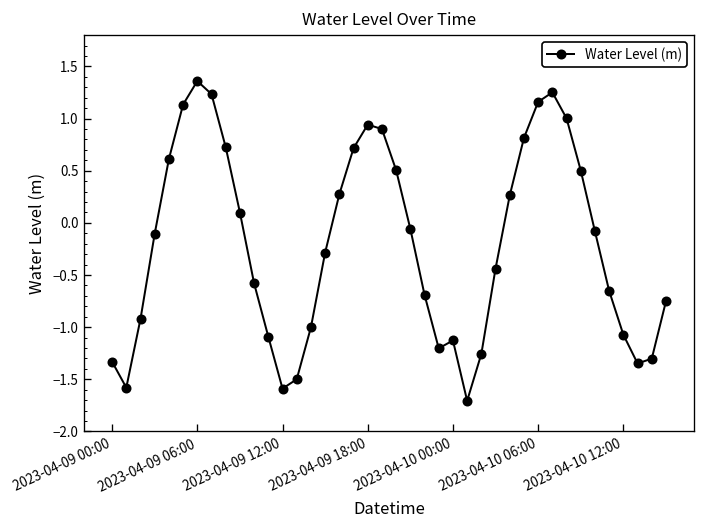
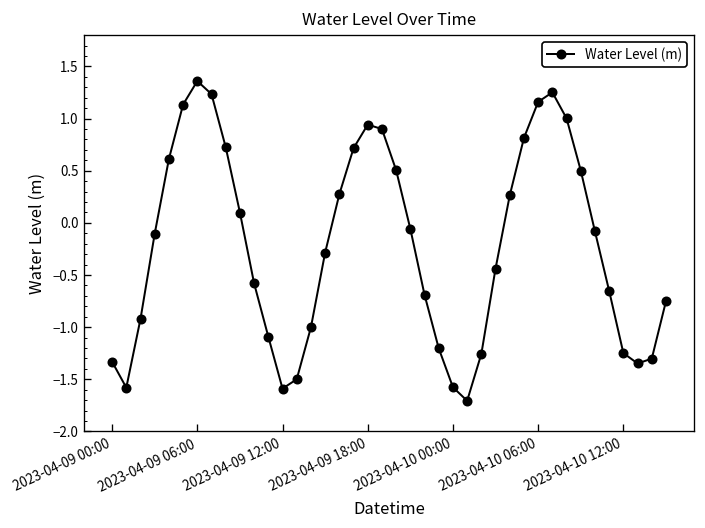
  {
    "2023-04-09 00:00": -1.3,
    "2023-04-09 06:00": 1.4,
    "2023-04-09 12:00": -1.6,
    "2023-04-09 18:00": 0.9,
-   "2023-04-10 00:00": -1.1,
+   "2023-04-10 00:00": -1.6,
    "2023-04-10 06:00": 1.2,
-   "2023-04-10 12:00": -1.1
+   "2023-04-10 12:00": -1.2
  }
